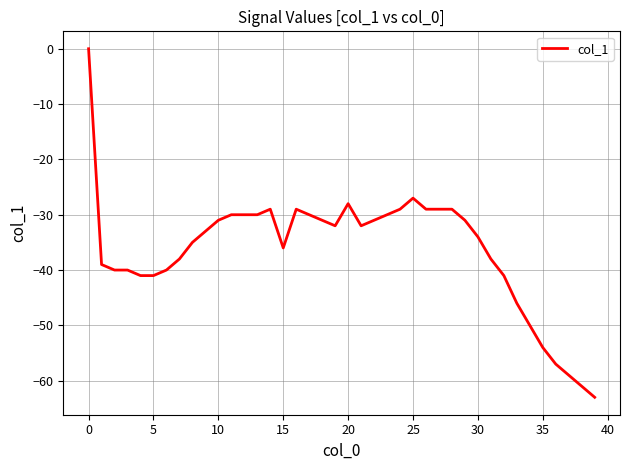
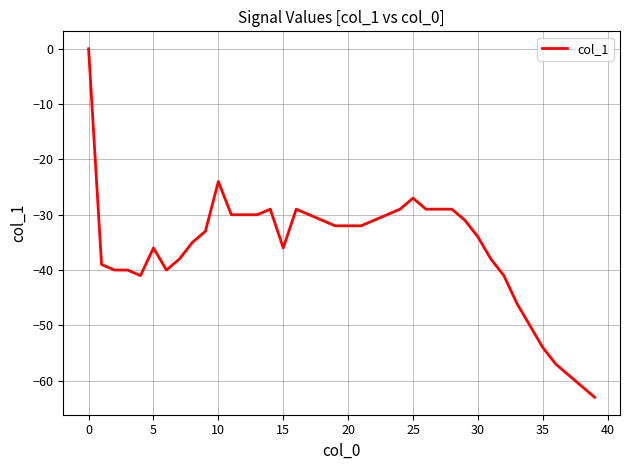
  {
    "0": 0,
-   "5": -41,
-   "10": -31,
+   "5": -36,
+   "10": -24,
    "15": -36,
-   "20": -28,
+   "20": -32,
    "25": -27,
    "30": -34,
    "35": -54
  }
